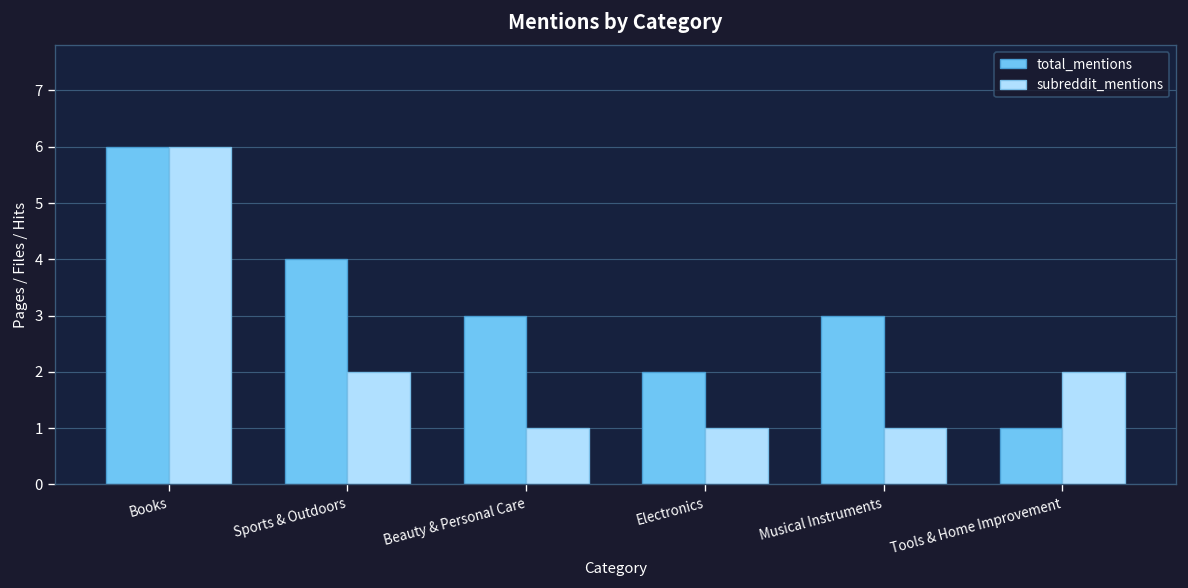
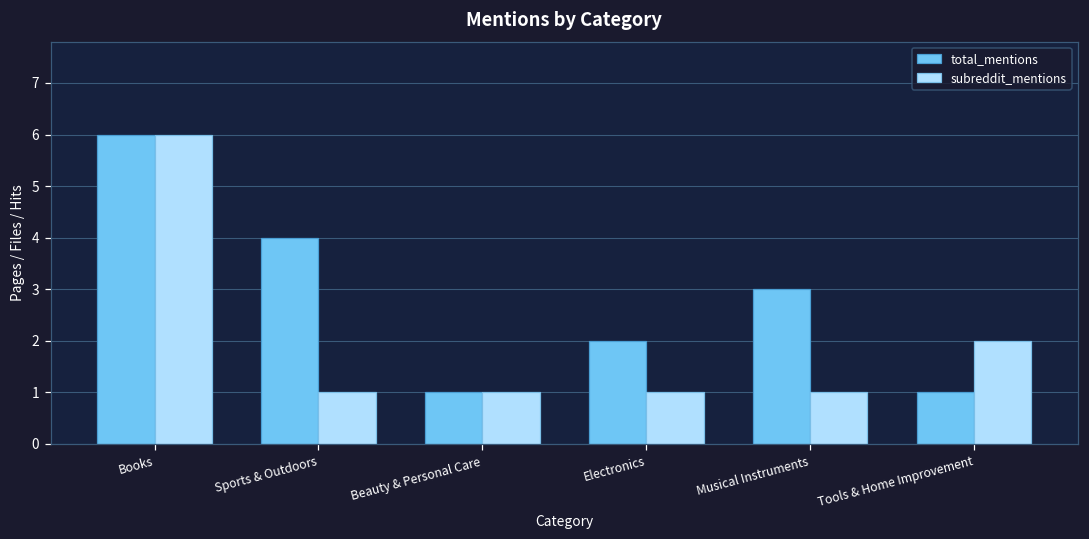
  {
    "total_mentions": {
      "Books": 6,
      "Sports & Outdoors": 4,
-     "Beauty & Personal Care": 3,
+     "Beauty & Personal Care": 1,
      "Electronics": 2,
      "Musical Instruments": 3,
      "Tools & Home Improvement": 1
    },
    "subreddit_mentions": {
      "Books": 6,
-     "Sports & Outdoors": 2,
+     "Sports & Outdoors": 1,
      "Beauty & Personal Care": 1,
      "Electronics": 1,
      "Musical Instruments": 1,
      "Tools & Home Improvement": 2
    }
  }
